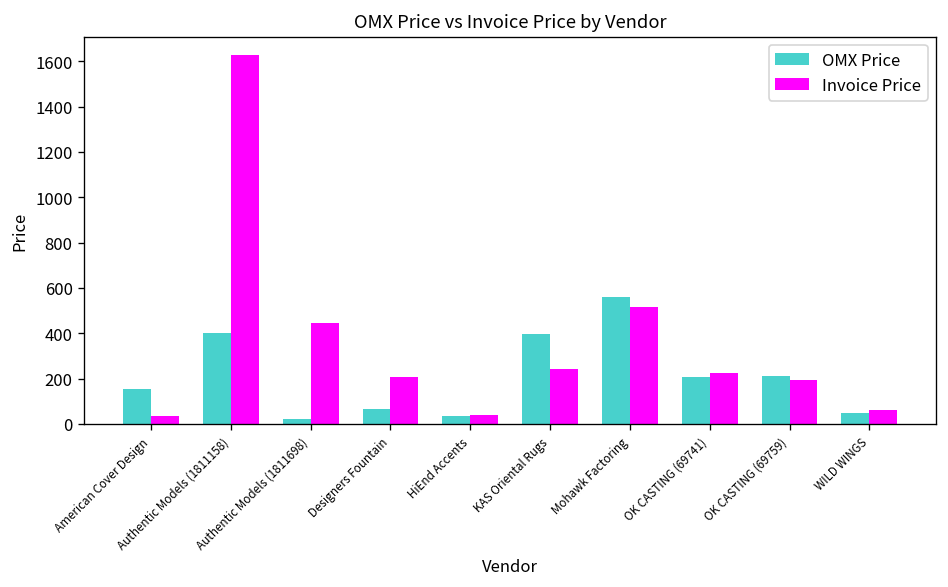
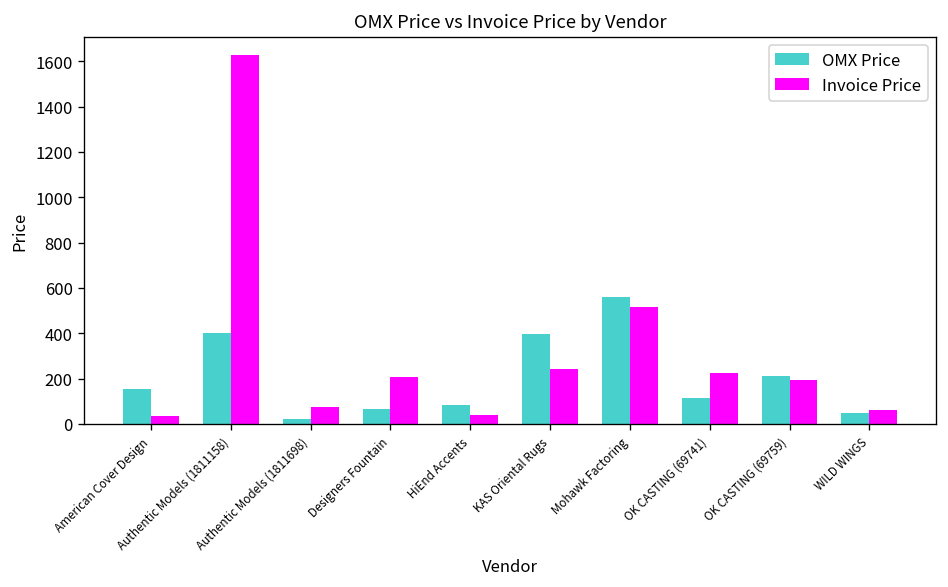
  {
    "OMX Price": {
      "American Cover Design": 150,
      "Authentic Models (1811158)": 400,
      "Authentic Models (1811698)": 20,
      "Designers Fountain": 70,
-     "HiEnd Accents": 30,
+     "HiEnd Accents": 80,
      "KAS Oriental Rugs": 400,
      "Mohawk Factoring": 560,
-     "OK CASTING (69741)": 210,
+     "OK CASTING (69741)": 110,
      "OK CASTING (69759)": 210,
      "WILD WINGS": 50
    },
    "Invoice Price": {
      "American Cover Design": 40,
      "Authentic Models (1811158)": 1630,
-     "Authentic Models (1811698)": 440,
+     "Authentic Models (1811698)": 80,
      "Designers Fountain": 210,
      "HiEnd Accents": 40,
      "KAS Oriental Rugs": 240,
      "Mohawk Factoring": 520,
      "OK CASTING (69741)": 220,
      "OK CASTING (69759)": 190,
      "WILD WINGS": 60
    }
  }
